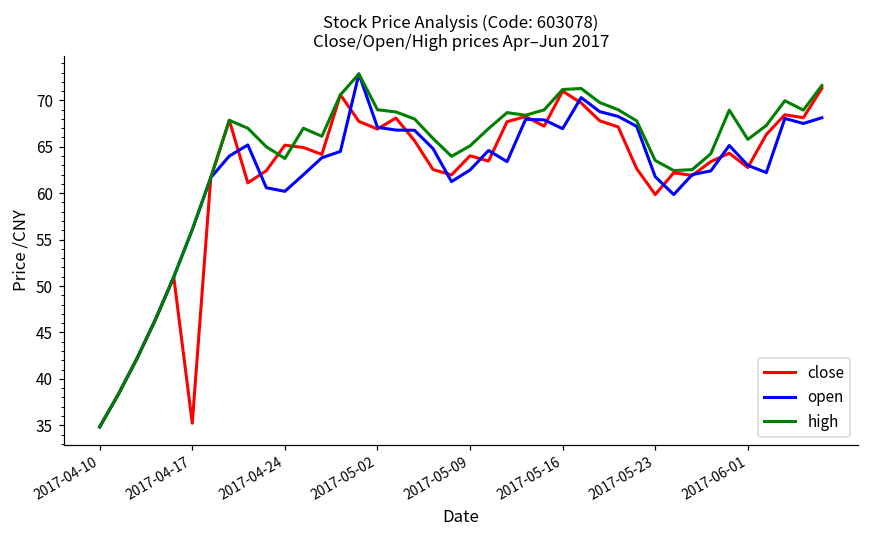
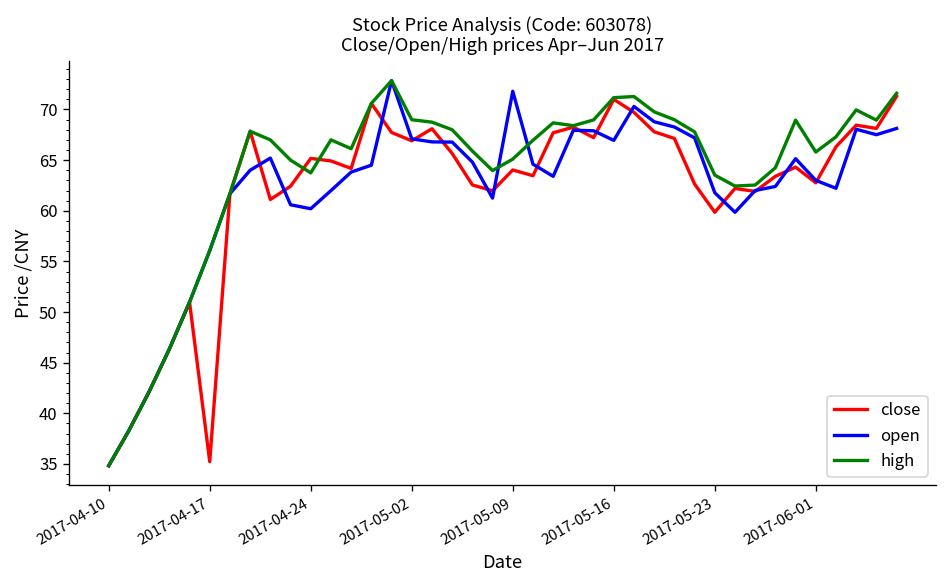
  {
    "close": {
      "2017-04-17": 35,
      "2017-04-24": 65,
      "2017-05-09": 64,
      "2017-05-23": 60
    },
    "open": {
      "2017-04-24": 60,
-     "2017-05-09": 63,
+     "2017-05-09": 72,
      "2017-05-16": 67,
      "2017-05-23": 62
    },
    "high": {
      "2017-04-24": 64,
      "2017-05-02": 69,
      "2017-05-09": 65,
      "2017-05-23": 64,
      "2017-06-01": 66
    }
  }
